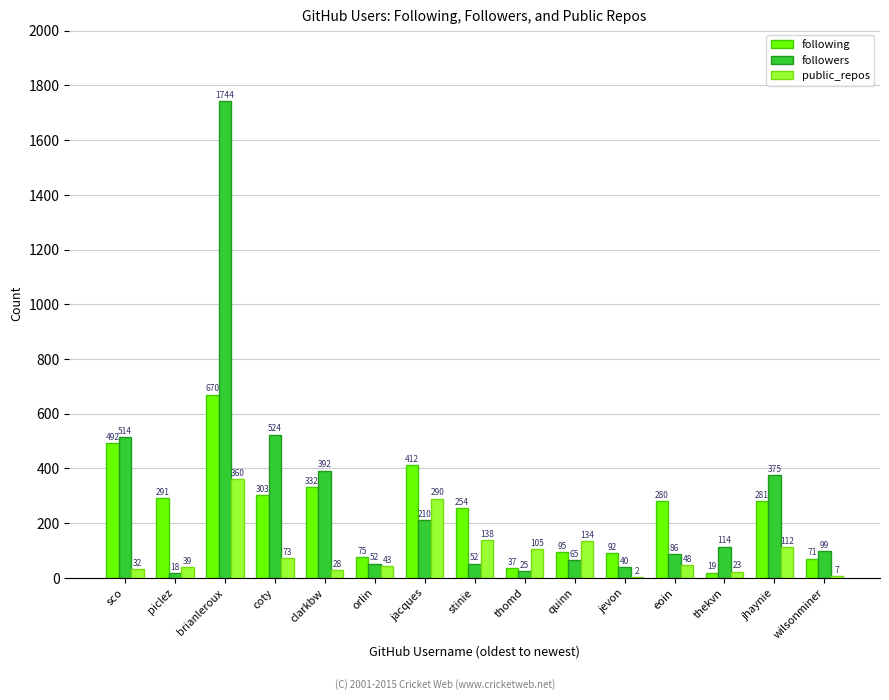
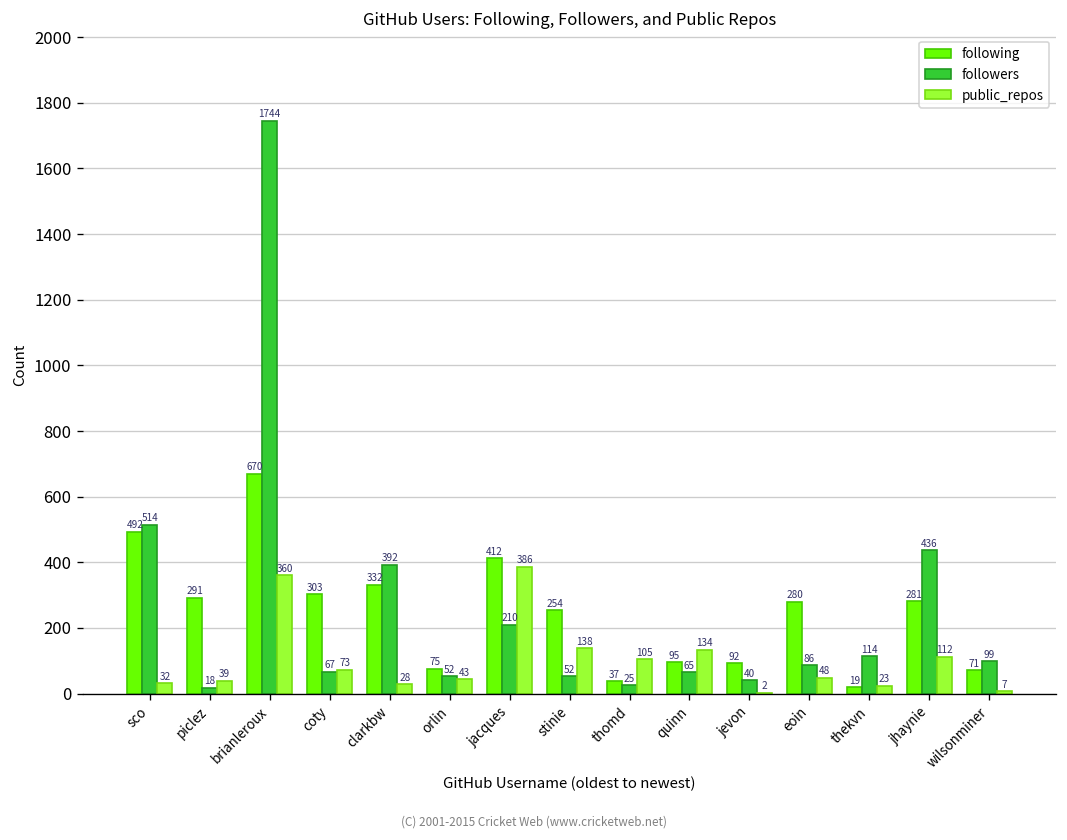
  {
    "following": {
      "sco": 492,
      "piclez": 291,
      "brianleroux": 670,
      "coty": 303,
      "clarkbw": 332,
      "orlin": 75,
      "jacques": 412,
      "stinie": 254,
      "thomd": 37,
      "quinn": 95,
      "jevon": 92,
      "eoin": 280,
      "thekvn": 19,
      "jhaynie": 281,
      "wilsonminer": 71
    },
    "followers": {
      "sco": 514,
      "piclez": 18,
      "brianleroux": 1744,
-     "coty": 524,
+     "coty": 67,
      "clarkbw": 392,
      "orlin": 52,
      "jacques": 210,
      "stinie": 52,
      "thomd": 25,
      "quinn": 65,
      "jevon": 40,
      "eoin": 86,
      "thekvn": 114,
-     "jhaynie": 375,
+     "jhaynie": 436,
      "wilsonminer": 99
    },
    "public_repos": {
      "sco": 32,
      "piclez": 39,
      "brianleroux": 360,
      "coty": 73,
      "clarkbw": 28,
      "orlin": 43,
-     "jacques": 290,
+     "jacques": 386,
      "stinie": 138,
      "thomd": 105,
      "quinn": 134,
      "jevon": 2,
      "eoin": 48,
      "thekvn": 23,
      "jhaynie": 112,
      "wilsonminer": 7
    }
  }
